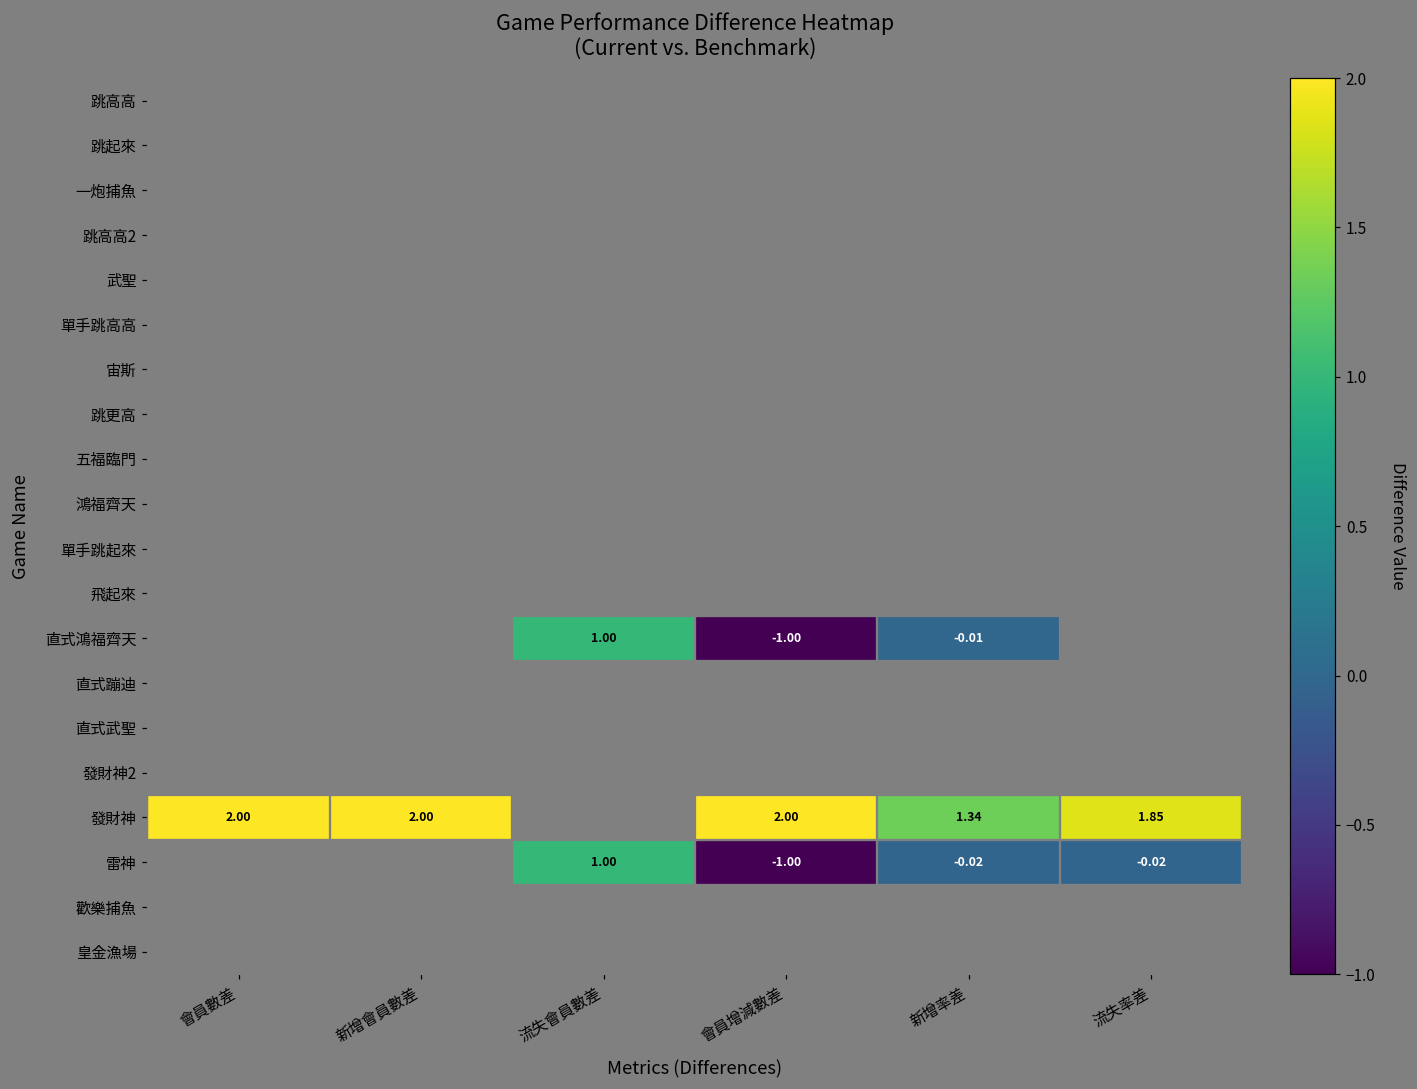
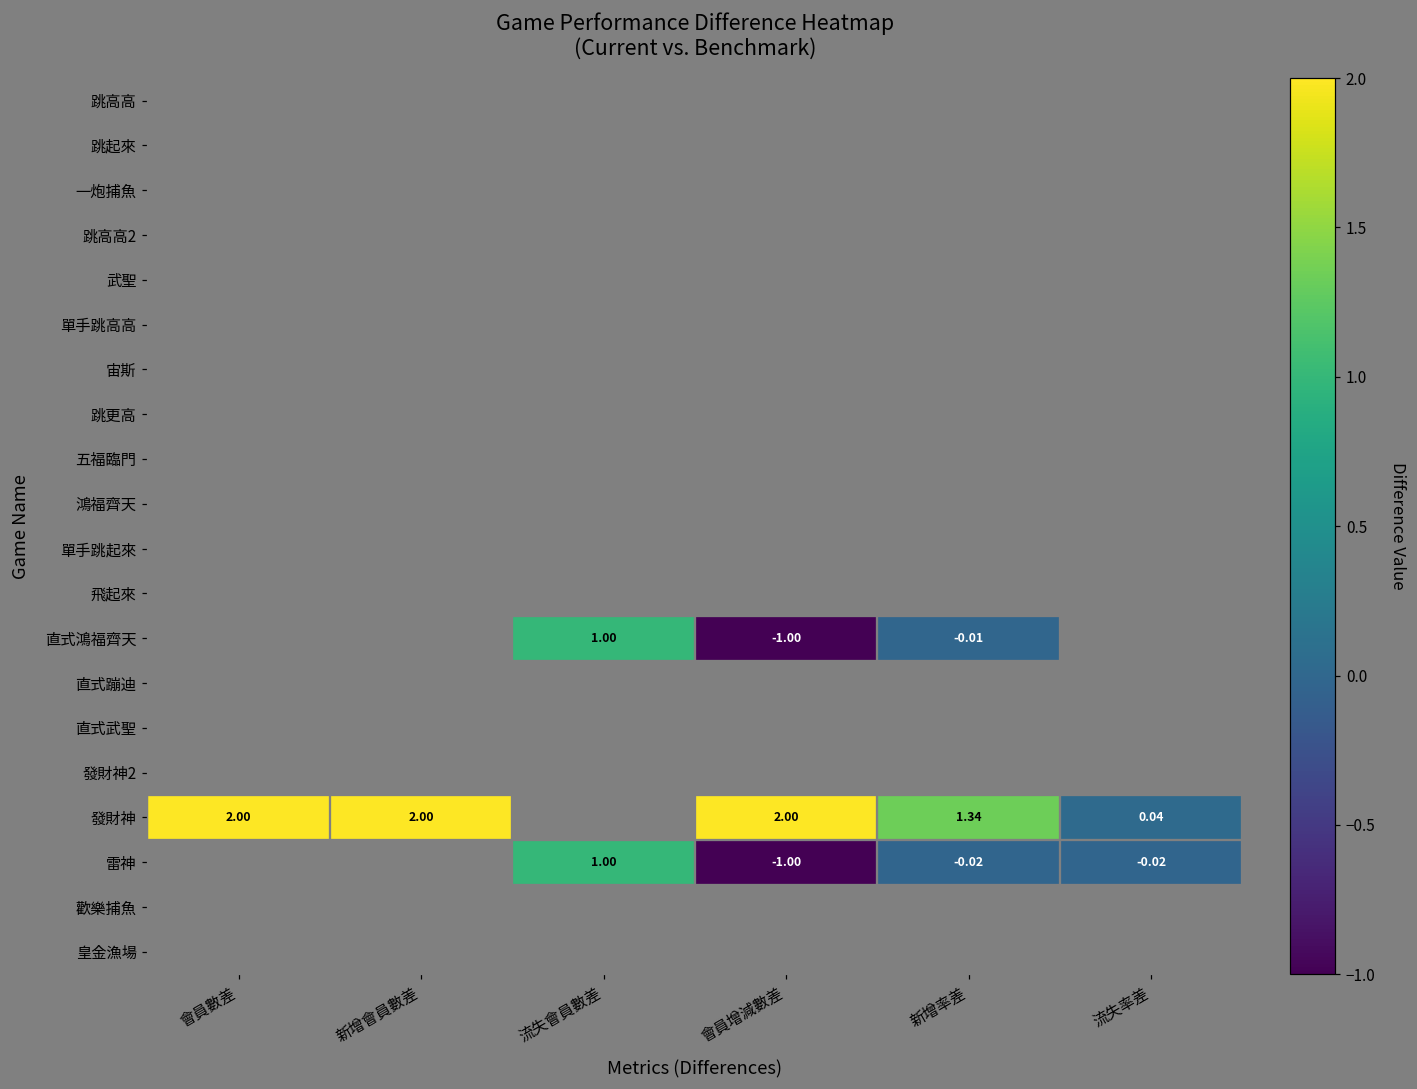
  {
    "直式鴻福齊天": {
      "流失會員數差": 1.00,
      "會員增減數差": -1.00,
      "新增率差": -0.01
    },
    "發財神": {
      "會員數差": 2.00,
      "新增會員數差": 2.00,
      "會員增減數差": 2.00,
      "新增率差": 1.34,
-     "流失率差": 1.85
+     "流失率差": 0.04
    },
    "雷神": {
      "流失會員數差": 1.00,
      "會員增減數差": -1.00,
      "新增率差": -0.02,
      "流失率差": -0.02
    }
  }
